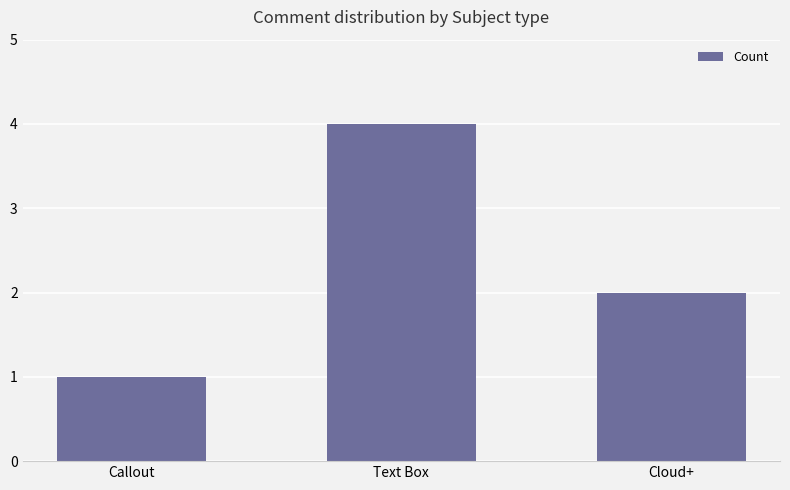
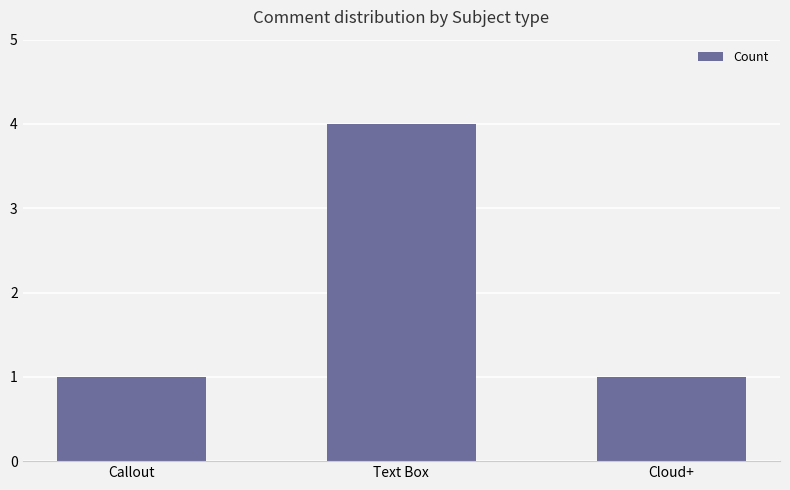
  {
    "Callout": 1,
    "Text Box": 4,
-   "Cloud+": 2
+   "Cloud+": 1
  }
